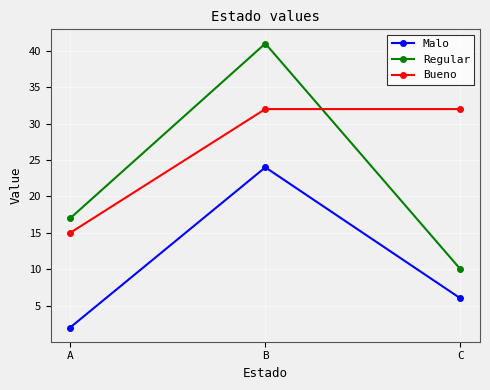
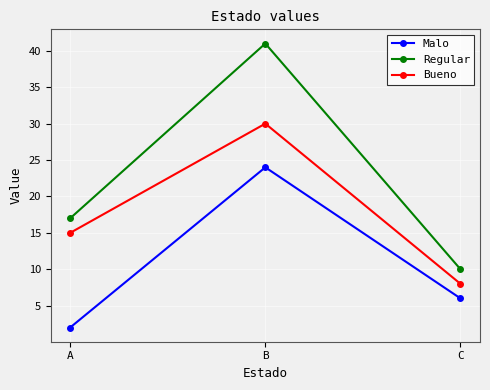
  {
    "Malo": {
      "A": 2,
      "B": 24,
      "C": 6
    },
    "Regular": {
      "A": 17,
      "B": 41,
      "C": 10
    },
    "Bueno": {
      "A": 15,
-     "B": 32,
-     "C": 32
+     "B": 30,
+     "C": 8
    }
  }
